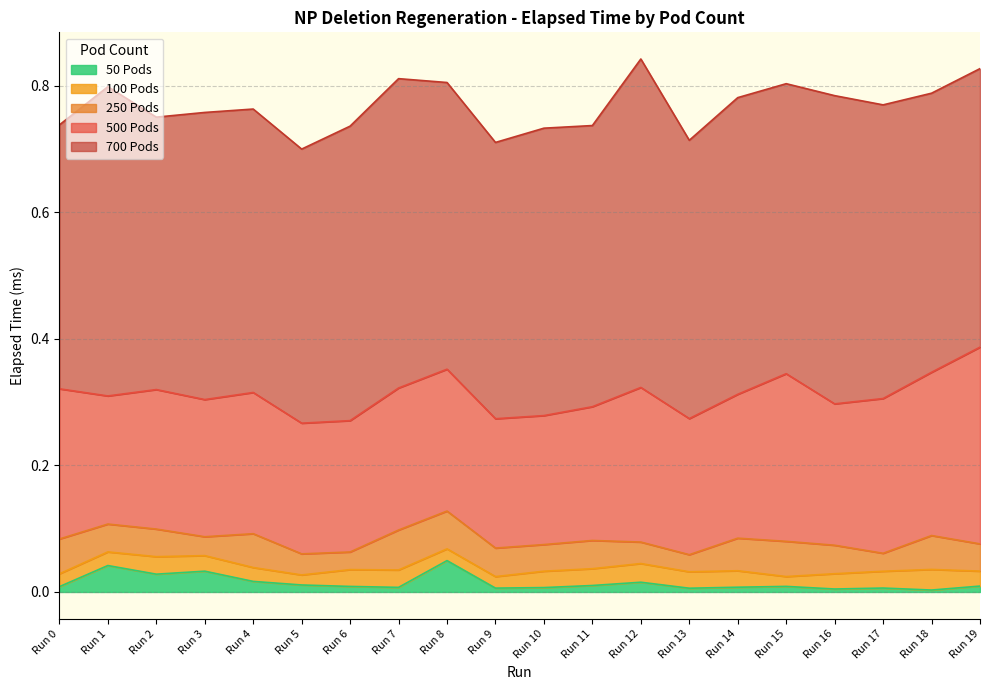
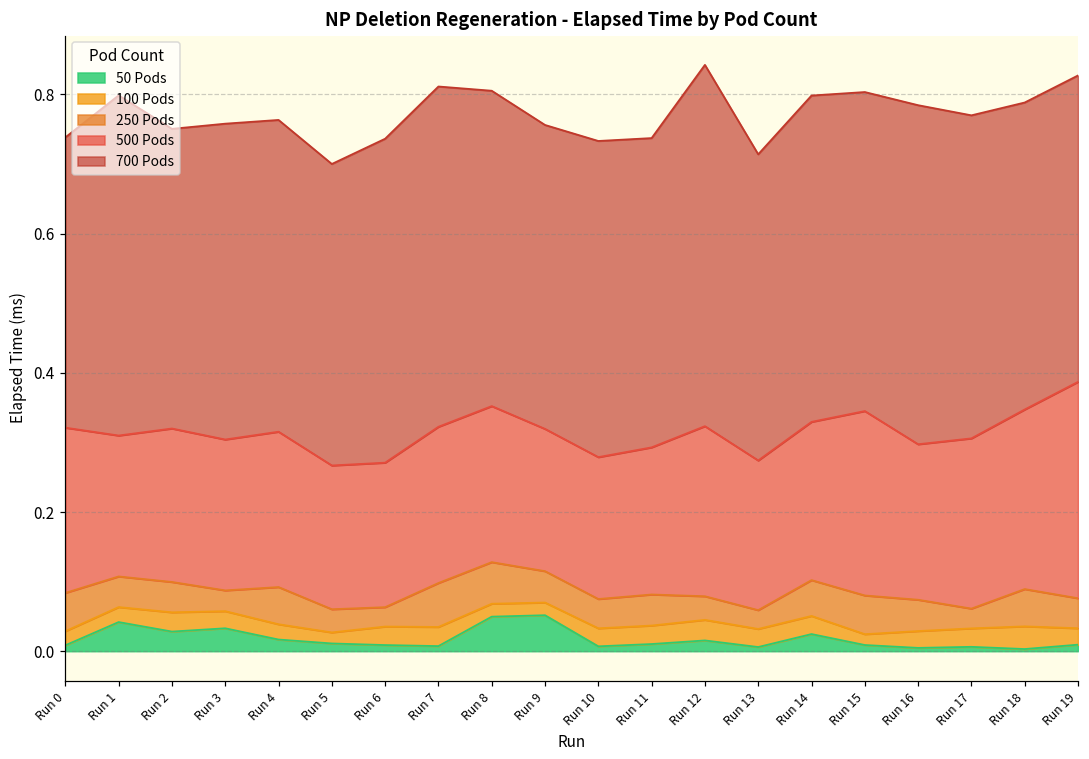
  {
    "50 Pods": {
      "Run 0": 0.01,
      "Run 1": 0.04,
      "Run 2": 0.03,
      "Run 3": 0.03,
      "Run 4": 0.02,
      "Run 5": 0.01,
      "Run 6": 0.01,
      "Run 7": 0.01,
      "Run 8": 0.05,
-     "Run 9": 0.01,
+     "Run 9": 0.05,
      "Run 10": 0.01,
      "Run 11": 0.01,
      "Run 12": 0.02,
      "Run 13": 0.01,
-     "Run 14": 0.01,
+     "Run 14": 0.02,
      "Run 15": 0.01,
      "Run 16": 0.00,
      "Run 17": 0.01,
      "Run 18": 0.00,
      "Run 19": 0.01
    }
  }
